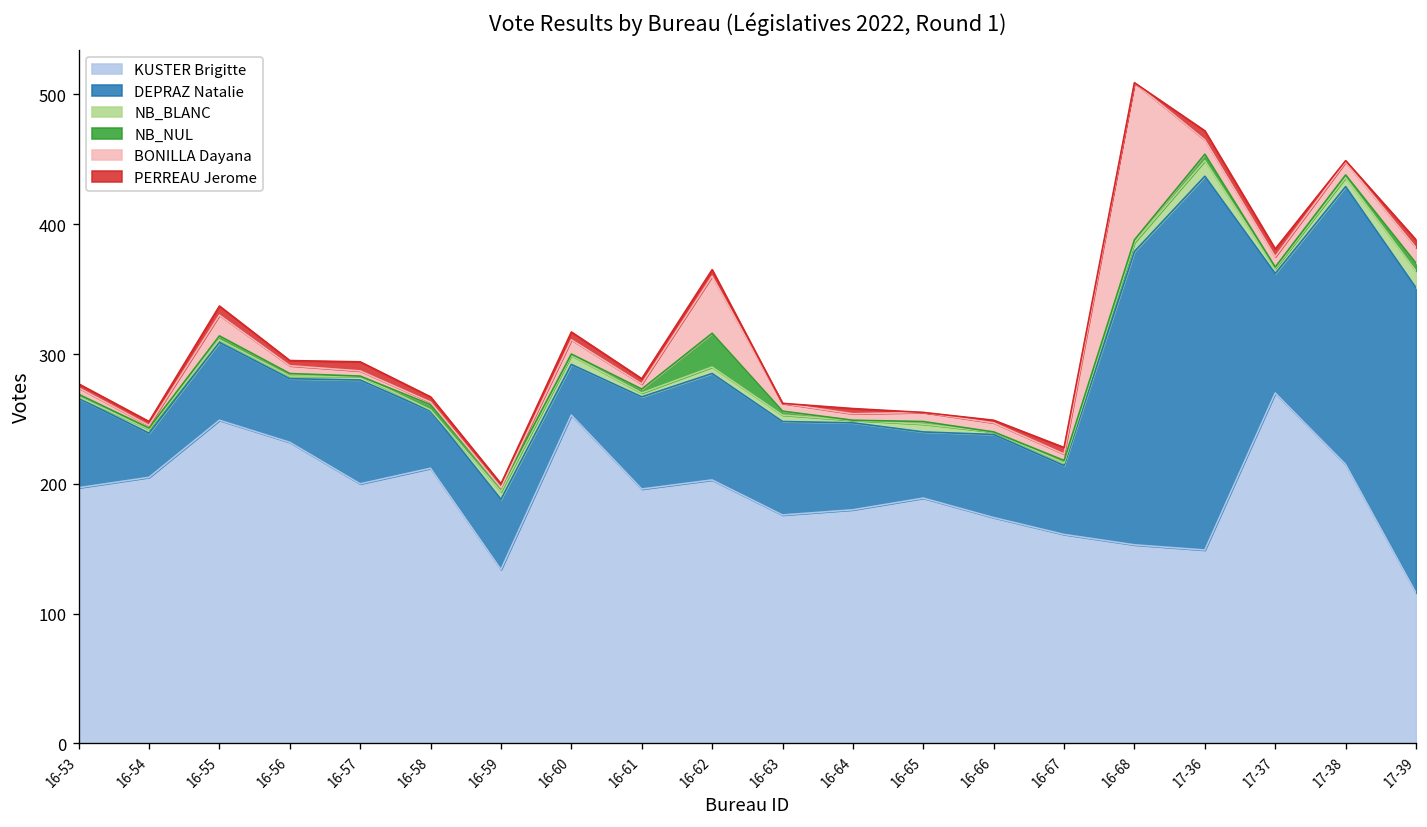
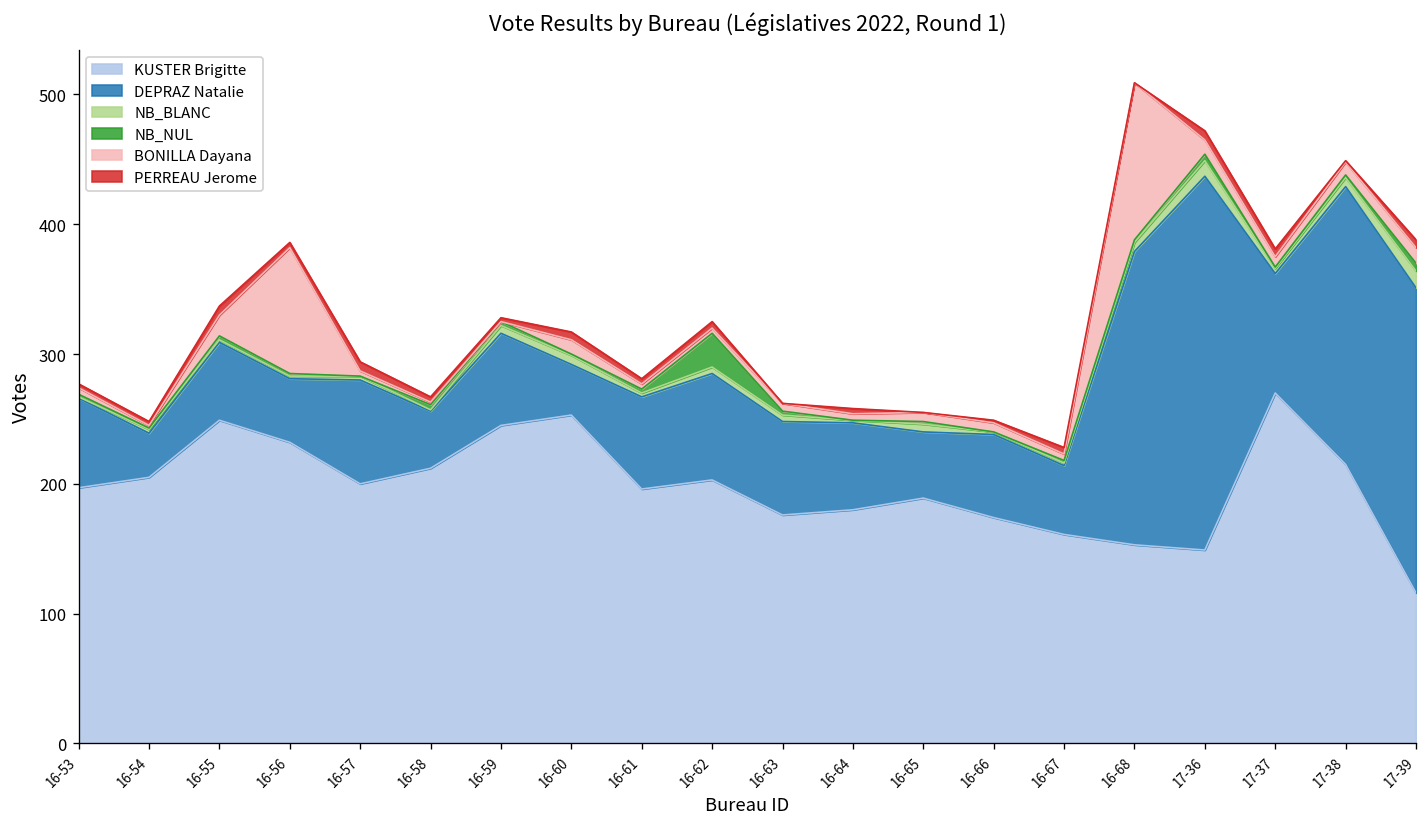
  {
    "KUSTER Brigitte": {
      "16-53": 197,
      "16-54": 205,
      "16-55": 249,
      "16-56": 232,
      "16-57": 200,
      "16-58": 212,
-     "16-59": 134,
+     "16-59": 245,
      "16-60": 253,
      "16-61": 196,
      "16-62": 203,
      "16-63": 176,
      "16-64": 180,
      "16-65": 189,
      "16-66": 174,
      "16-67": 161,
      "16-68": 153,
      "17-36": 149,
      "17-37": 270,
      "17-38": 215,
      "17-39": 116
    },
    "DEPRAZ Natalie": {
      "16-54": 34,
      "16-57": 80,
-     "16-59": 54,
+     "16-59": 71,
      "16-60": 39,
      "16-61": 71,
      "16-62": 82,
      "16-63": 72,
      "16-65": 51,
      "16-68": 226,
      "17-36": 288,
      "17-37": 92,
      "17-38": 214,
      "17-39": 235
    },
    "NB_BLANC": {
      "16-59": 6,
      "16-61": 3,
      "16-62": 5,
      "16-63": 5,
      "17-36": 12,
      "17-39": 13
    },
    "NB_NUL": {
      "16-55": 3,
      "16-61": 3,
      "16-62": 26,
      "16-63": 3,
      "17-36": 5,
      "17-39": 6
    },
    "BONILLA Dayana": {
      "16-53": 5,
      "16-55": 16,
-     "16-56": 6,
+     "16-56": 97,
      "16-57": 4,
      "16-60": 11,
      "16-61": 4,
-     "16-62": 44,
+     "16-62": 4,
      "16-64": 5,
      "16-67": 5,
      "17-36": 11,
      "17-37": 8,
      "17-39": 12
    },
    "PERREAU Jerome": {
      "16-53": 3,
      "16-54": 3,
      "16-55": 7,
      "16-56": 4,
      "16-57": 7,
      "16-58": 4,
      "16-59": 3,
      "16-60": 6,
      "16-61": 4,
      "16-62": 5,
      "16-64": 4,
      "16-67": 5,
      "17-36": 7,
      "17-37": 6,
      "17-39": 6
    }
  }
